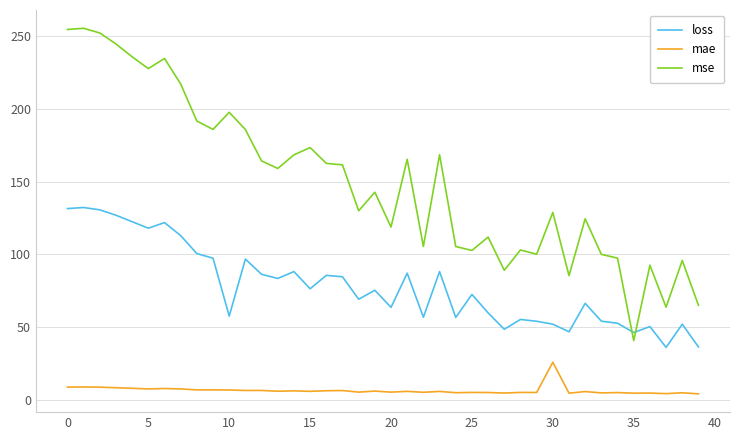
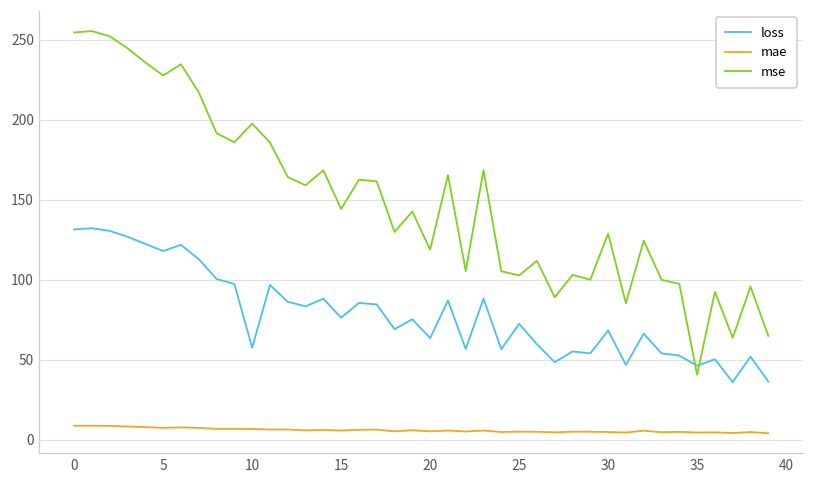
  {
    "loss": {
      "0": 131,
      "5": 118,
      "10": 57,
      "15": 76,
      "20": 63,
      "25": 72,
-     "30": 52,
+     "30": 68,
      "35": 46
    },
    "mae": {
      "0": 9,
      "5": 7,
      "10": 7,
      "15": 6,
      "20": 5,
      "25": 5,
-     "30": 26,
+     "30": 5,
      "35": 4
    },
    "mse": {
      "0": 255,
      "5": 228,
      "10": 198,
-     "15": 173,
+     "15": 144,
      "20": 119,
      "25": 103,
      "30": 129,
      "35": 41
    }
  }
